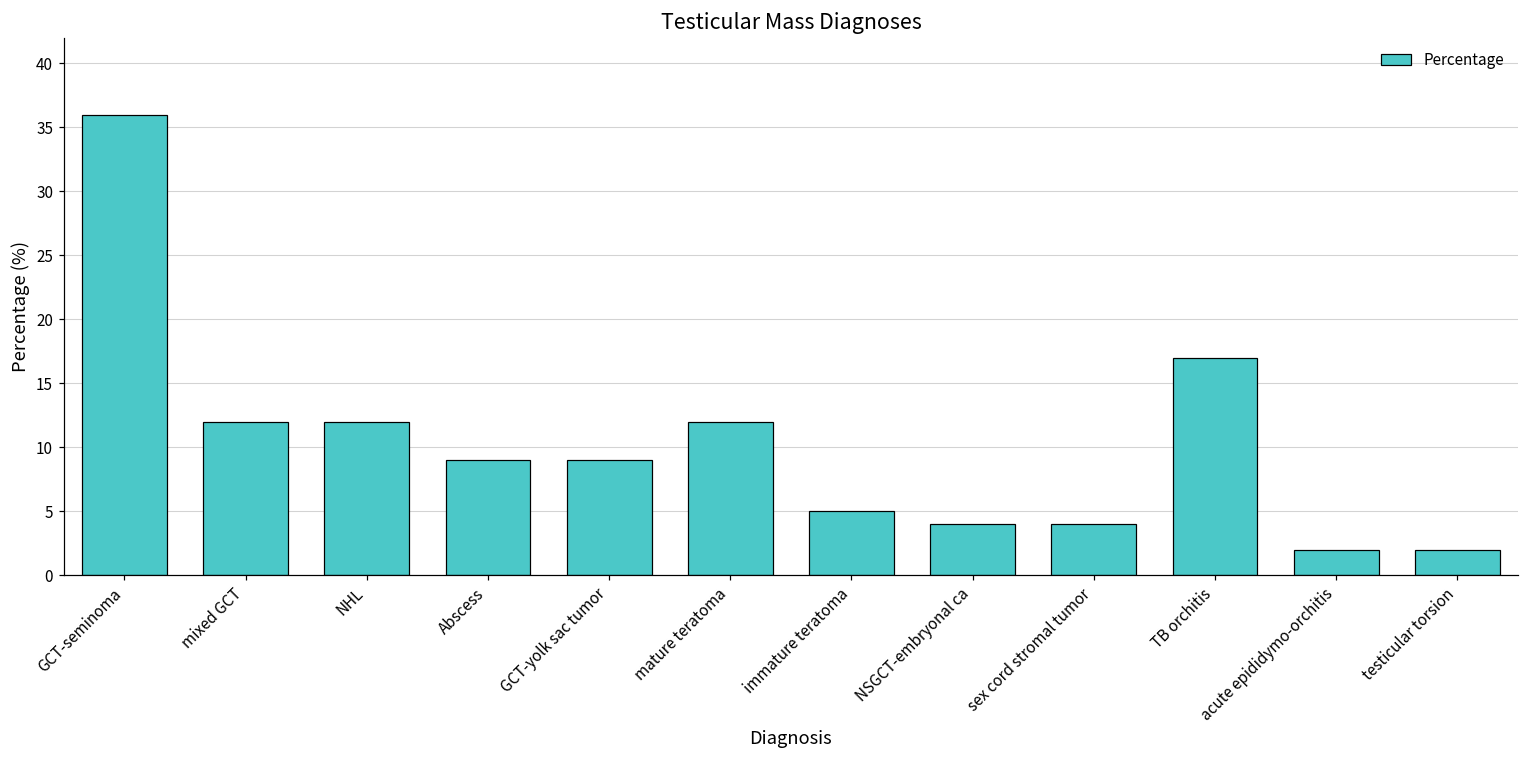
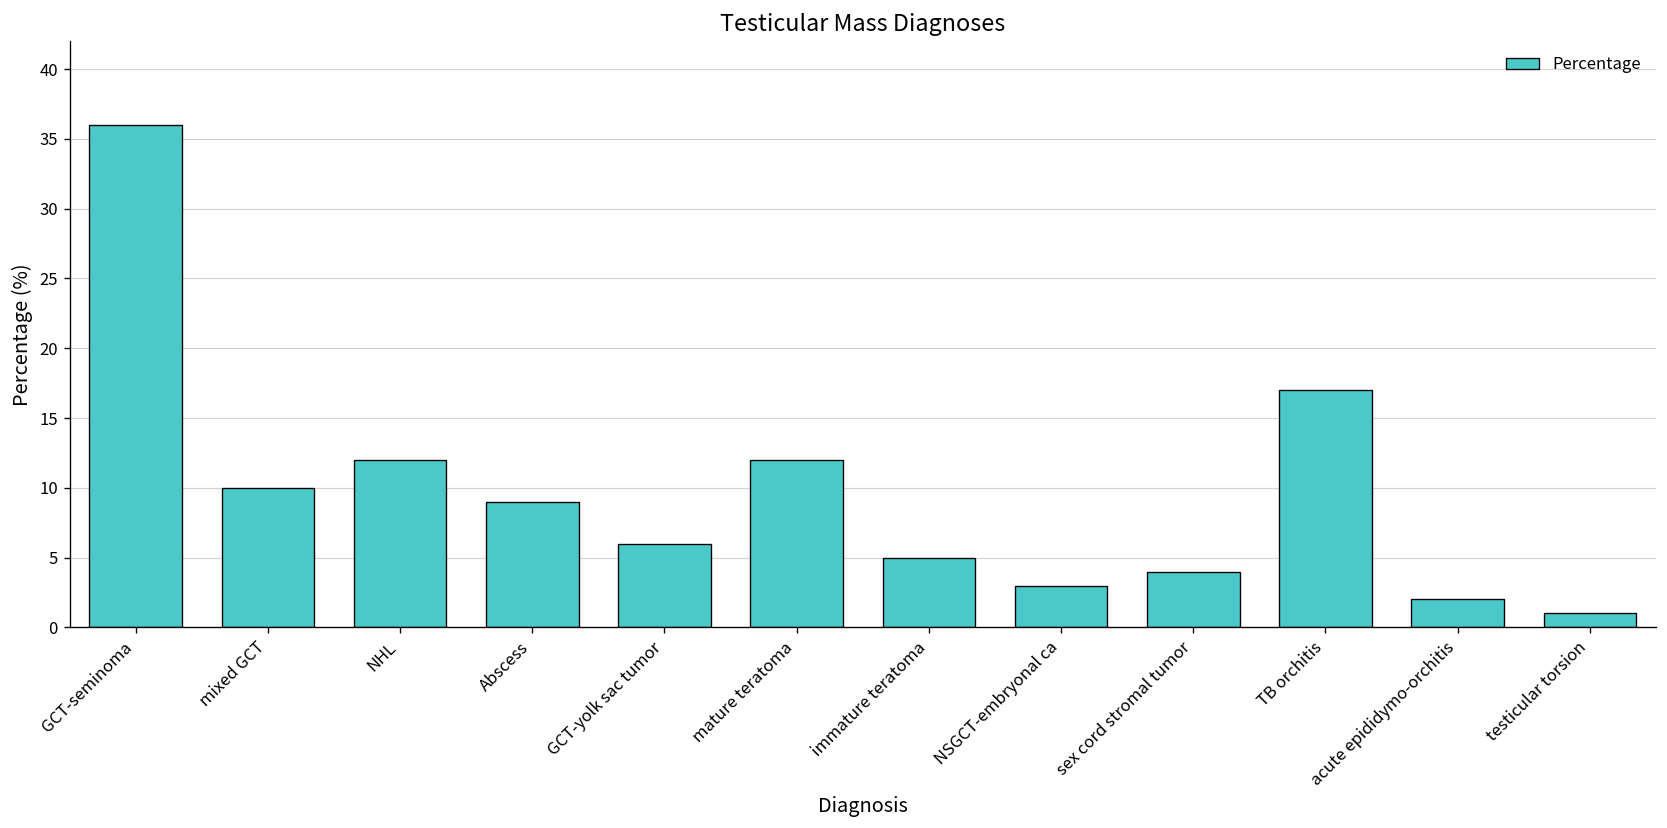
  {
    "GCT-seminoma": 36,
-   "mixed GCT": 12,
+   "mixed GCT": 10,
    "NHL": 12,
    "Abscess": 9,
-   "GCT-yolk sac tumor": 9,
+   "GCT-yolk sac tumor": 6,
    "mature teratoma": 12,
    "immature teratoma": 5,
-   "NSGCT-embryonal ca": 4,
+   "NSGCT-embryonal ca": 3,
    "sex cord stromal tumor": 4,
    "TB orchitis": 17,
    "acute epididymo-orchitis": 2,
-   "testicular torsion": 2
+   "testicular torsion": 1
  }
